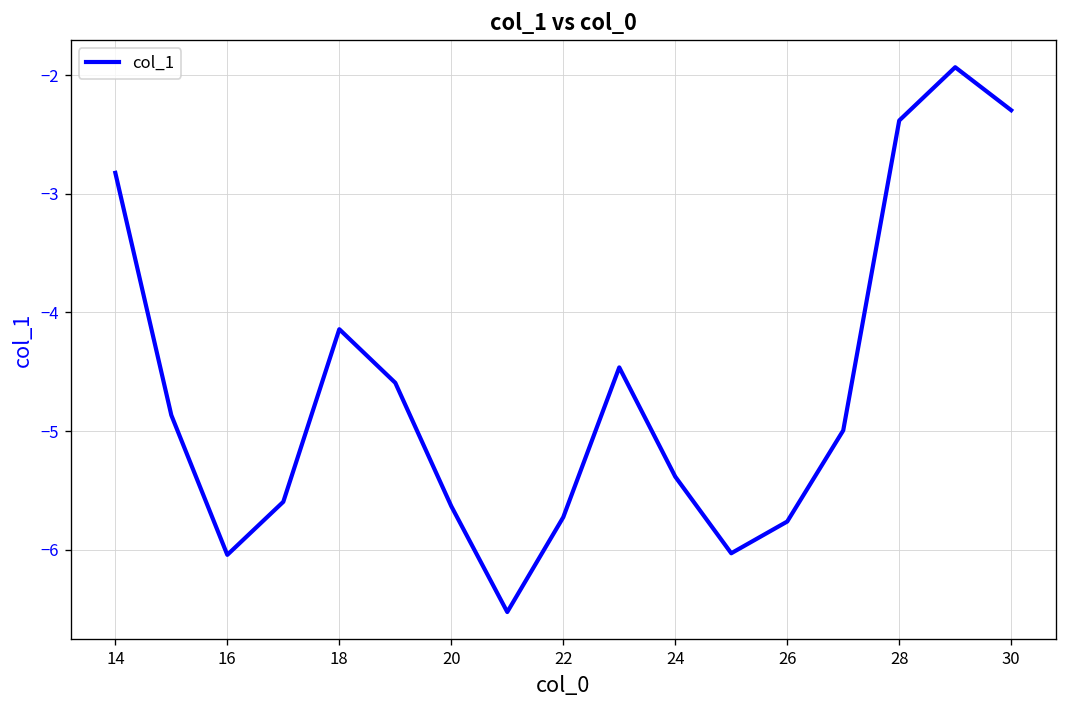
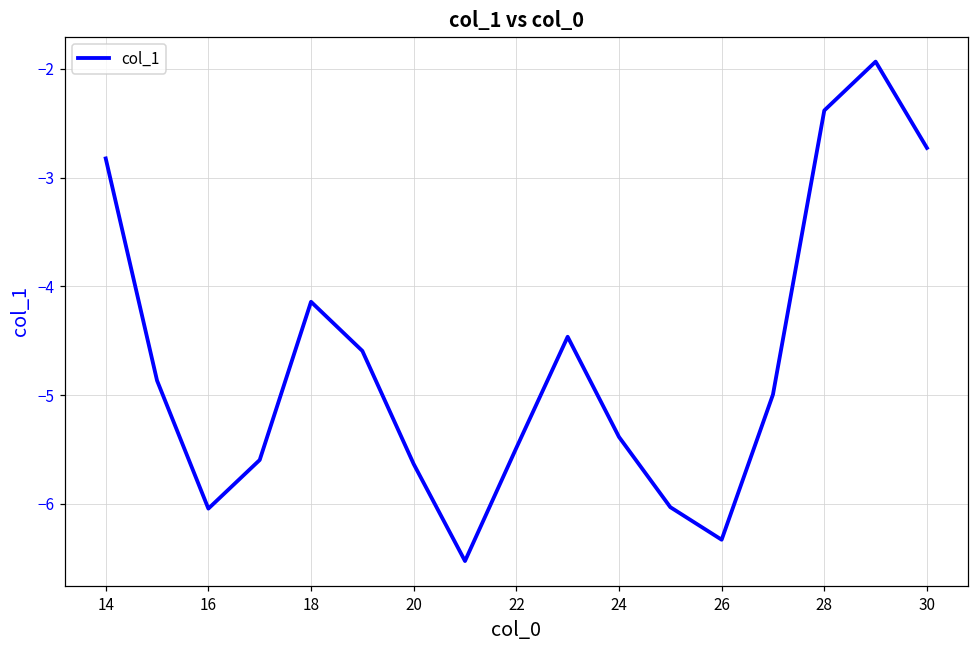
  {
    "14": -2.8,
    "16": -6.0,
    "18": -4.1,
    "20": -5.6,
-   "22": -5.7,
+   "22": -5.5,
    "24": -5.4,
-   "26": -5.8,
+   "26": -6.3,
    "28": -2.4,
-   "30": -2.3
+   "30": -2.7
  }
